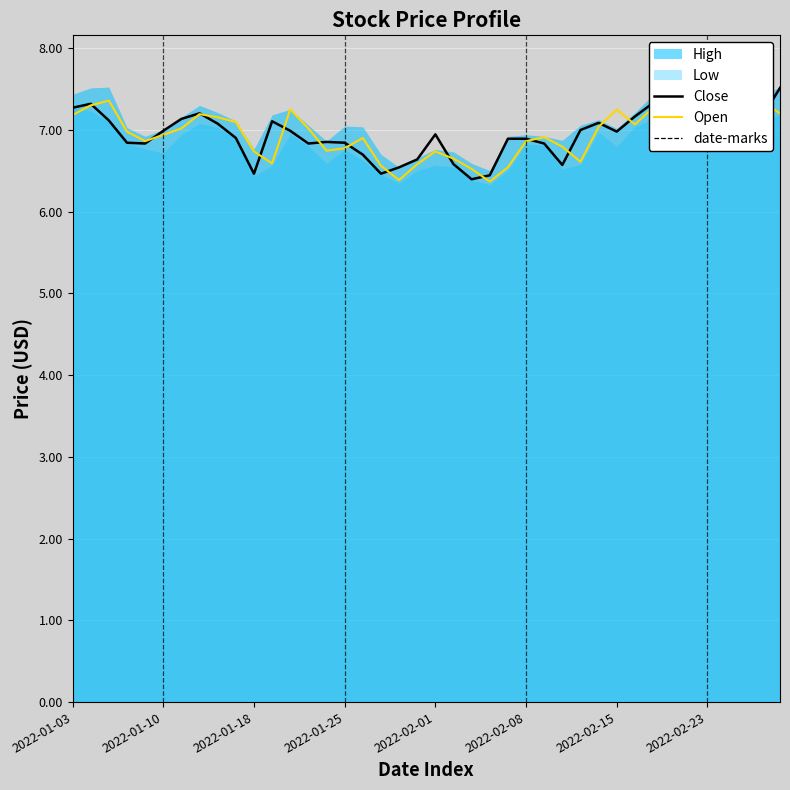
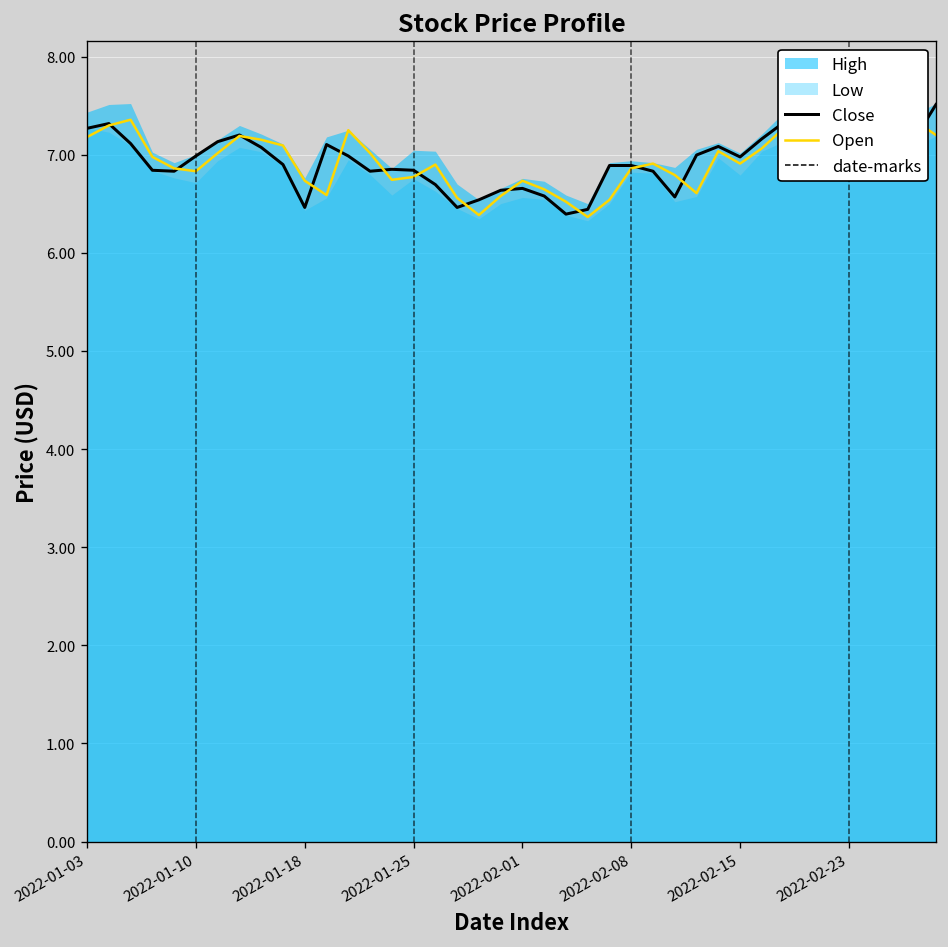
  {
    "Close": {
      "2022-01-25": 6.8,
-     "2022-02-01": 6.9,
+     "2022-02-01": 6.7,
      "2022-02-15": 7.0
    },
    "Open": {
      "2022-01-03": 7.2,
-     "2022-01-10": 6.9,
-     "2022-02-15": 7.2
+     "2022-01-10": 6.8,
+     "2022-02-15": 6.9
    }
  }
